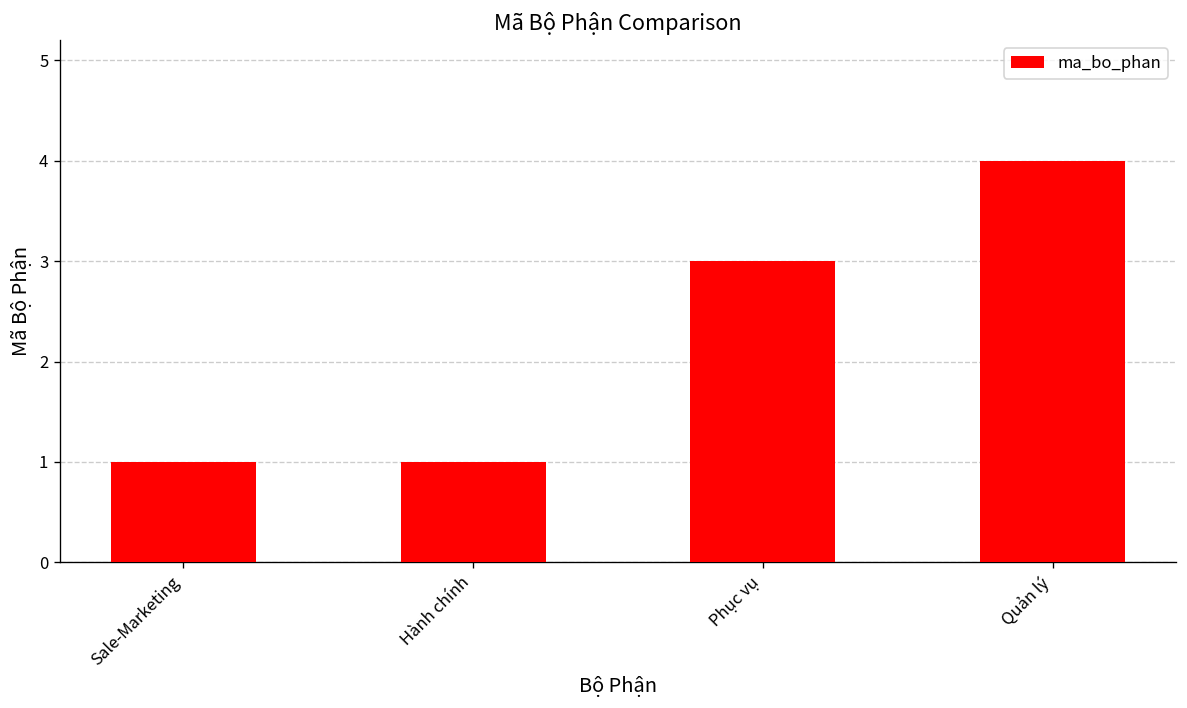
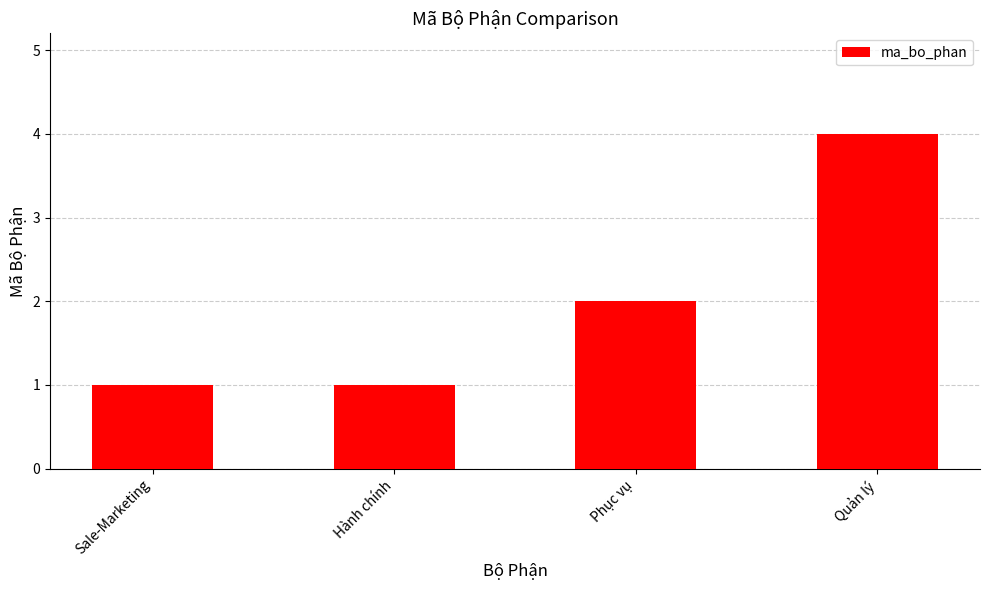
  {
    "Sale-Marketing": 1,
    "Hành chính": 1,
-   "Phục vụ": 3,
+   "Phục vụ": 2,
    "Quản lý": 4
  }
